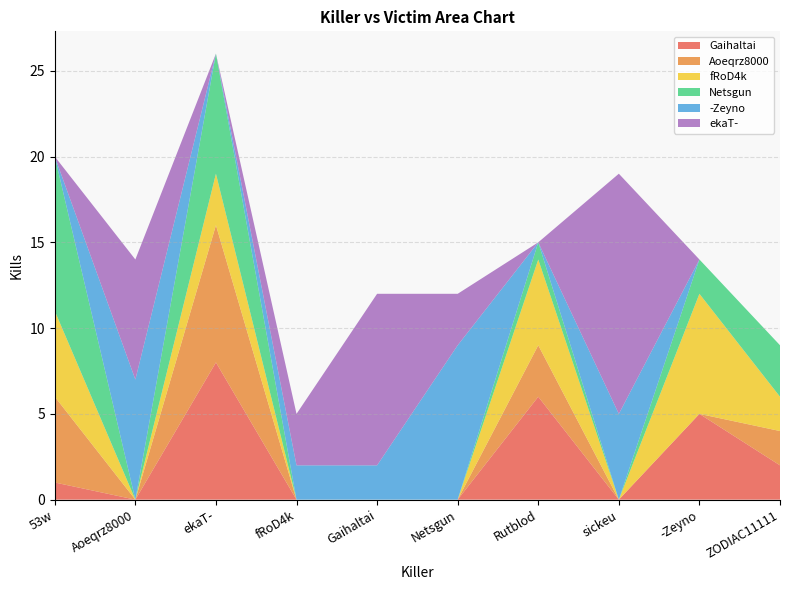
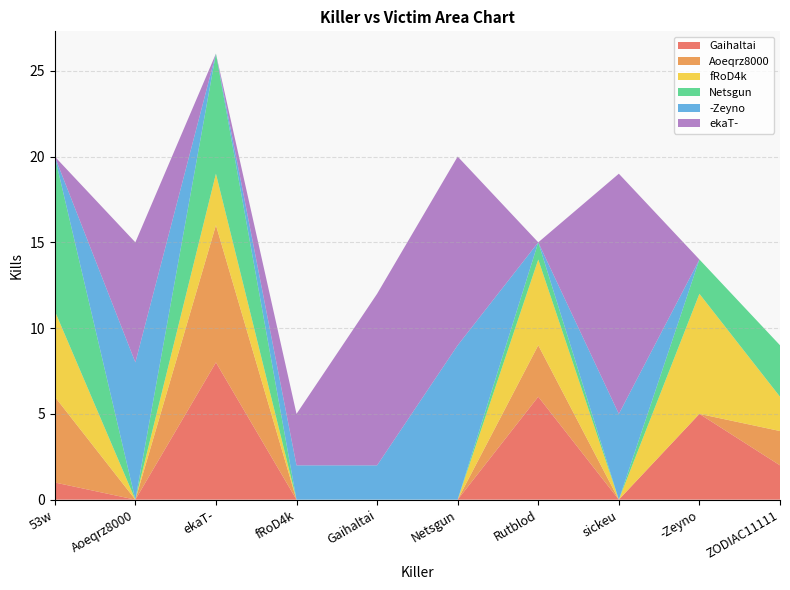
  {
    "fRoD4k": {
      "53w": 5,
      "ekaT-": 3,
      "Rutblod": 5,
      "-Zeyno": 7,
      "ZODIAC11111": 2
    },
    "-Zeyno": {
-     "Aoeqrz8000": 7,
+     "Aoeqrz8000": 8,
      "fRoD4k": 2,
      "Gaihaltai": 2,
      "Netsgun": 9,
      "sickeu": 5
    },
    "ekaT-": {
      "Aoeqrz8000": 7,
      "fRoD4k": 3,
      "Gaihaltai": 10,
-     "Netsgun": 3,
+     "Netsgun": 11,
      "sickeu": 14
    }
  }
